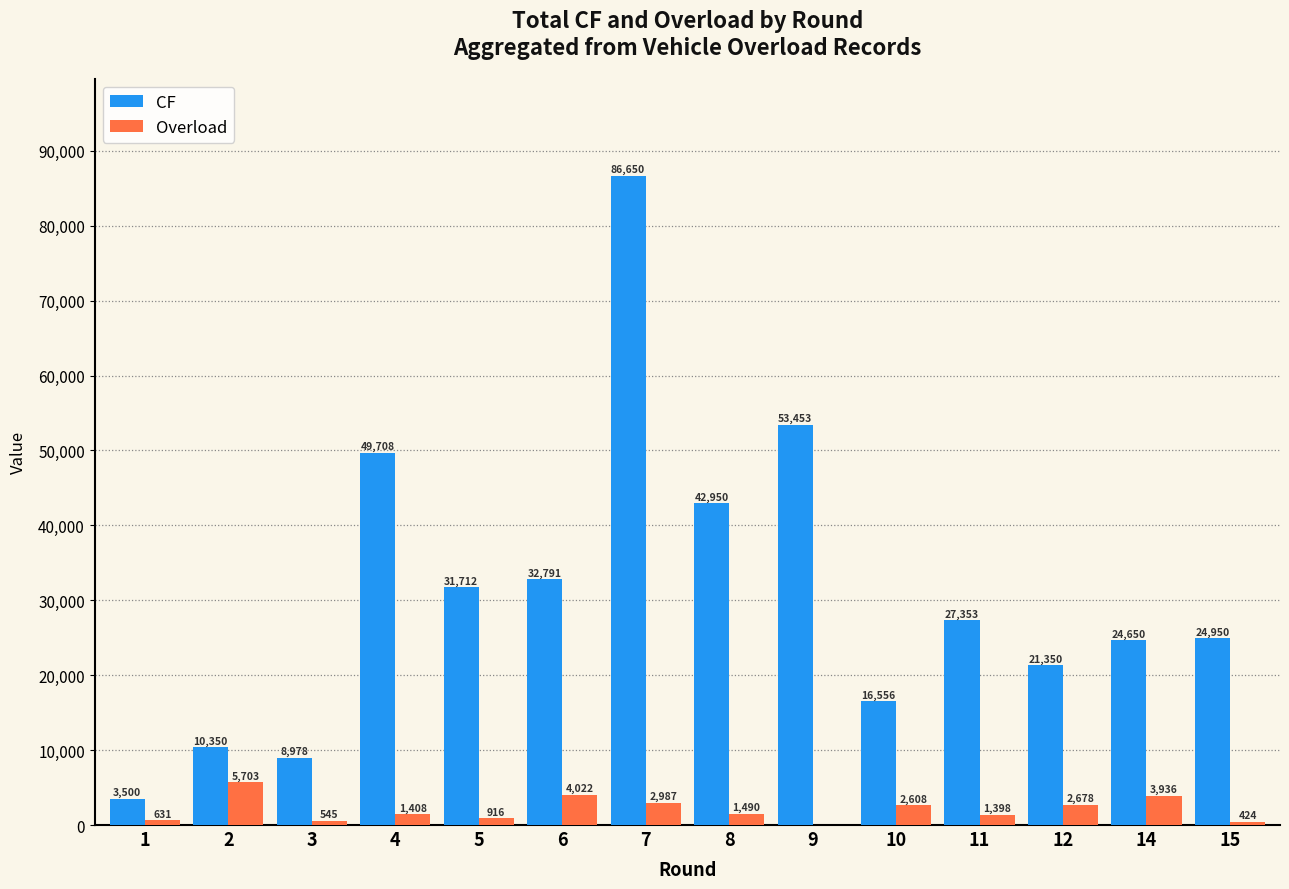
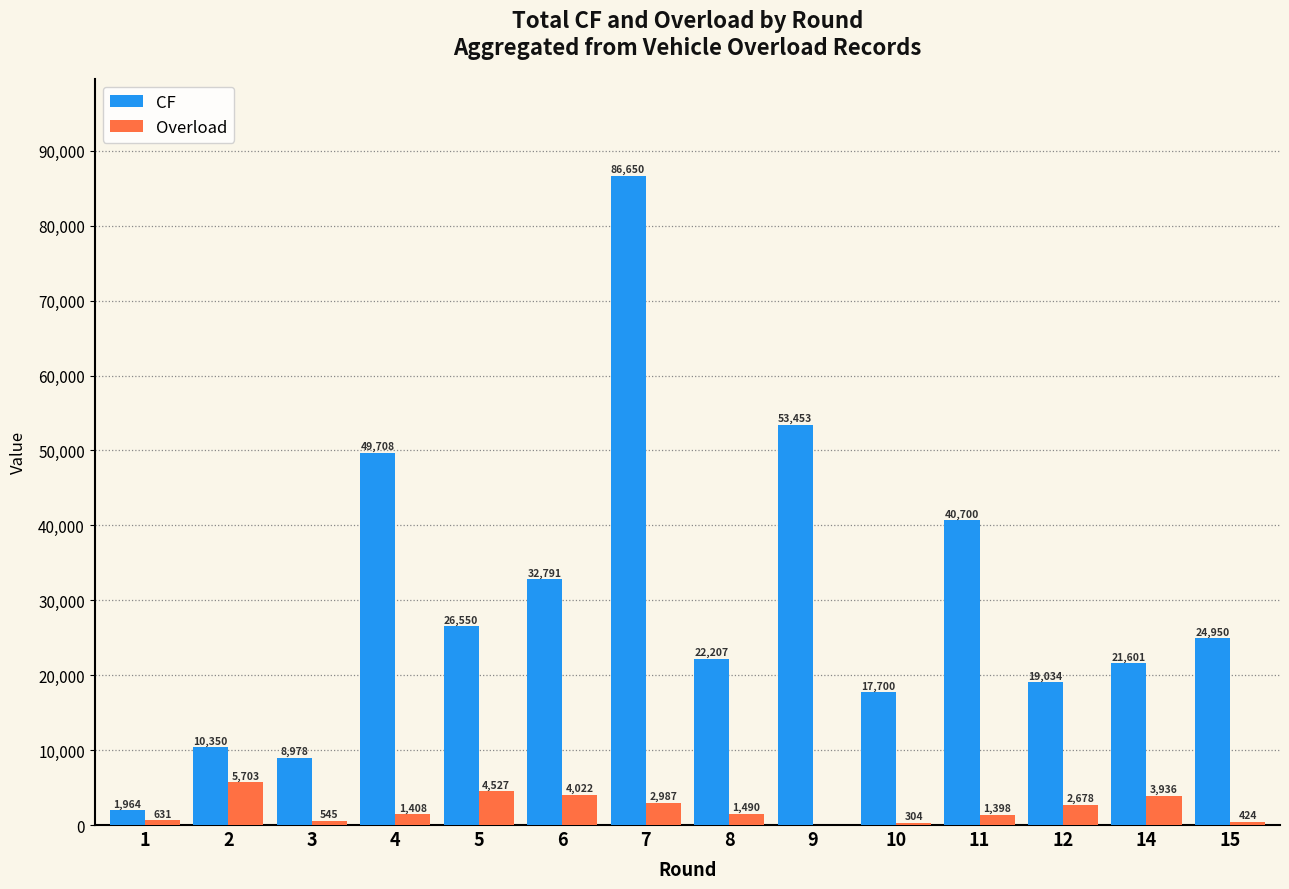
  {
    "CF": {
-     "1": "3,500",
+     "1": "1,964",
      "2": "10,350",
      "3": "8,978",
      "4": "49,708",
-     "5": "31,712",
+     "5": "26,550",
      "6": "32,791",
      "7": "86,650",
-     "8": "42,950",
+     "8": "22,207",
      "9": "53,453",
-     "10": "16,556",
-     "11": "27,353",
-     "12": "21,350",
-     "14": "24,650",
+     "10": "17,700",
+     "11": "40,700",
+     "12": "19,034",
+     "14": "21,601",
      "15": "24,950"
    },
    "Overload": {
      "1": "631",
      "2": "5,703",
      "3": "545",
      "4": "1,408",
-     "5": "916",
+     "5": "4,527",
      "6": "4,022",
      "7": "2,987",
      "8": "1,490",
-     "10": "2,608",
+     "10": "304",
      "11": "1,398",
      "12": "2,678",
      "14": "3,936",
      "15": "424"
    }
  }
